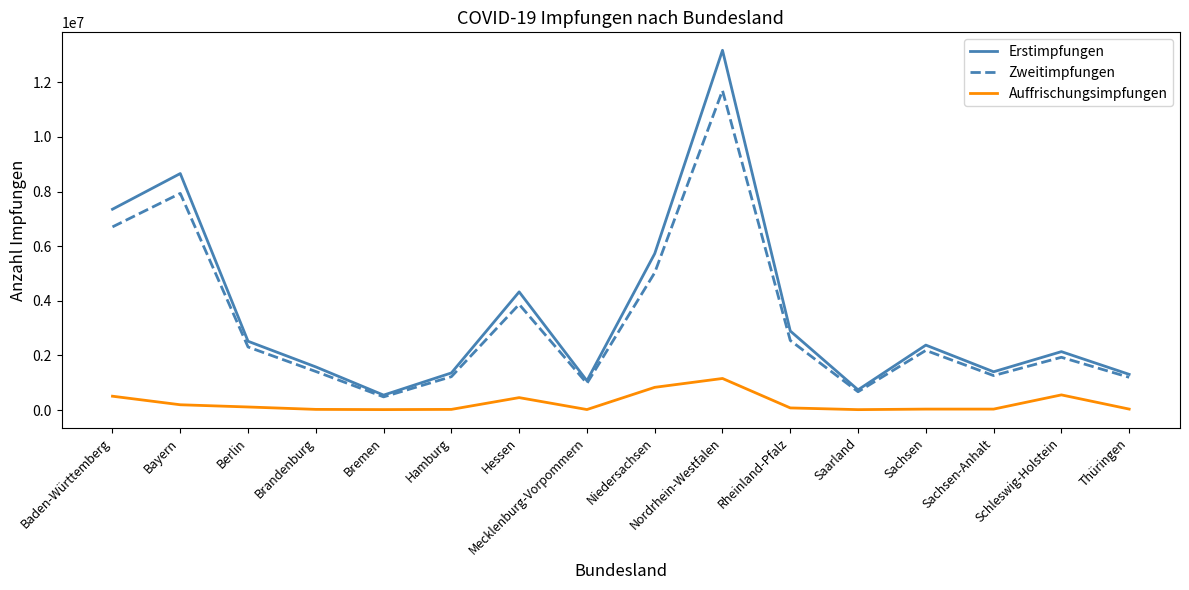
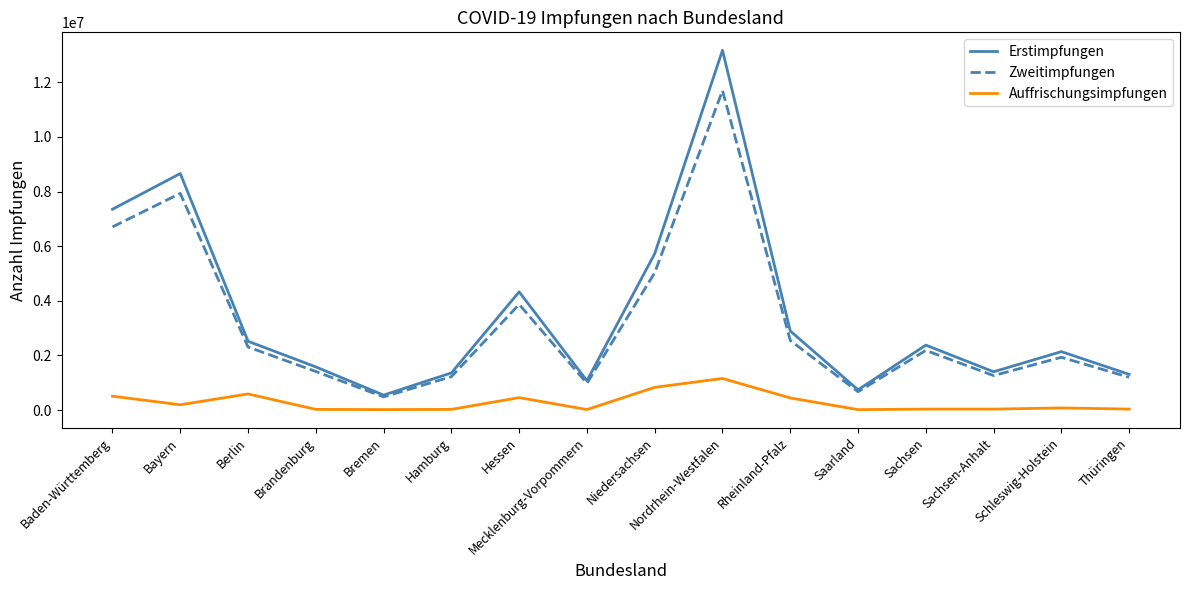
  {
    "Auffrischungsimpfungen": {
      "Baden-Württemberg": 500000,
      "Bayern": 200000,
-     "Berlin": 100000,
+     "Berlin": 600000,
      "Brandenburg": 0,
      "Bremen": 0,
      "Hamburg": 0,
      "Hessen": 500000,
      "Mecklenburg-Vorpommern": 0,
      "Niedersachsen": 800000,
      "Nordrhein-Westfalen": 1200000,
-     "Rheinland-Pfalz": 100000,
+     "Rheinland-Pfalz": 400000,
      "Saarland": 0,
      "Sachsen": 0,
      "Sachsen-Anhalt": 0,
-     "Schleswig-Holstein": 600000,
+     "Schleswig-Holstein": 100000,
      "Thüringen": 0
    }
  }
